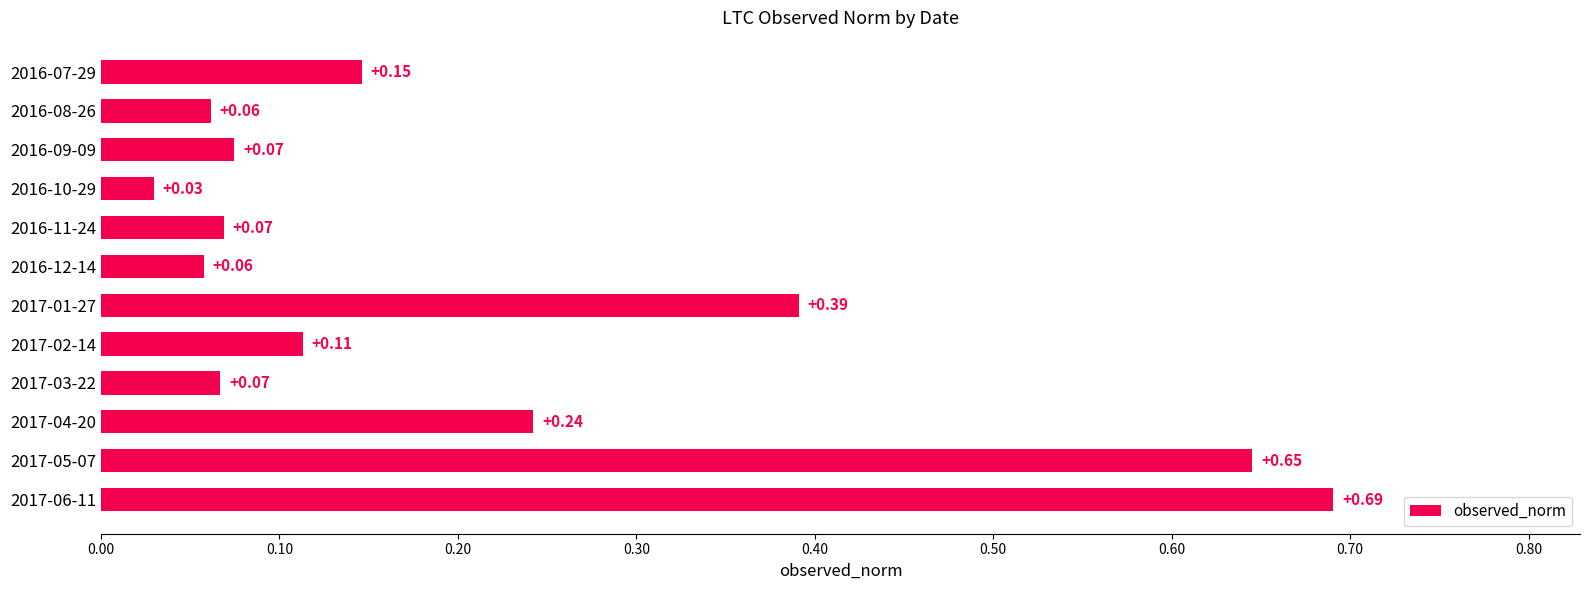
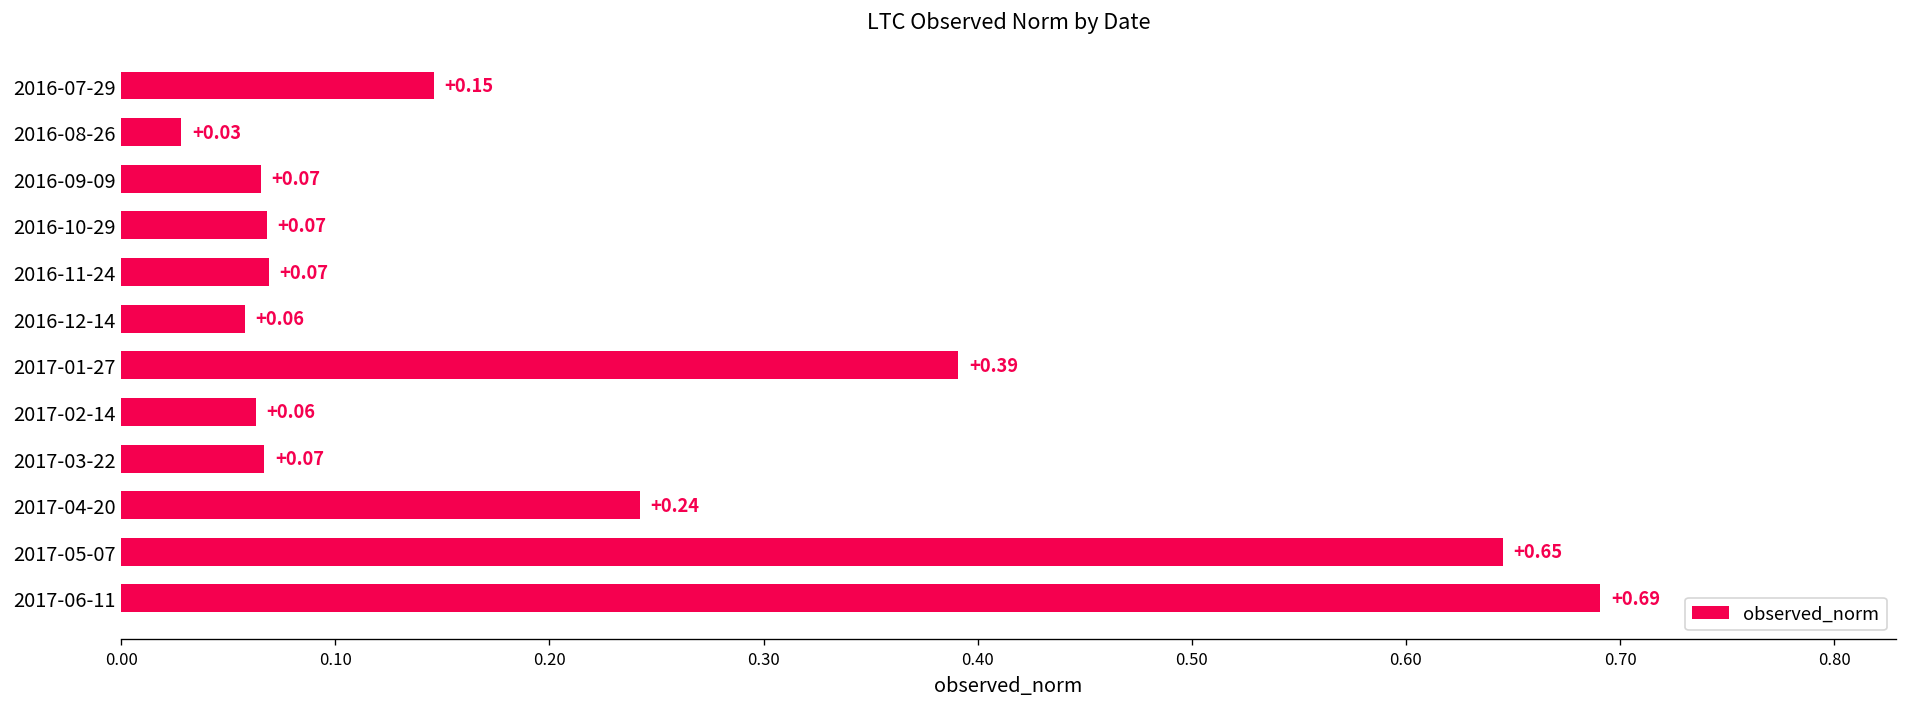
  {
    "2016-07-29": "+0.15",
-   "2016-08-26": "+0.06",
-   "2016-09-09": "0.075",
-   "2016-10-29": "+0.03",
+   "2016-08-26": "+0.03",
+   "2016-09-09": "0.065",
+   "2016-10-29": "+0.07",
    "2016-11-24": "+0.07",
    "2016-12-14": "+0.06",
    "2017-01-27": "+0.39",
-   "2017-02-14": "+0.11",
+   "2017-02-14": "+0.06",
    "2017-03-22": "+0.07",
    "2017-04-20": "+0.24",
    "2017-05-07": "+0.65",
    "2017-06-11": "+0.69"
  }
